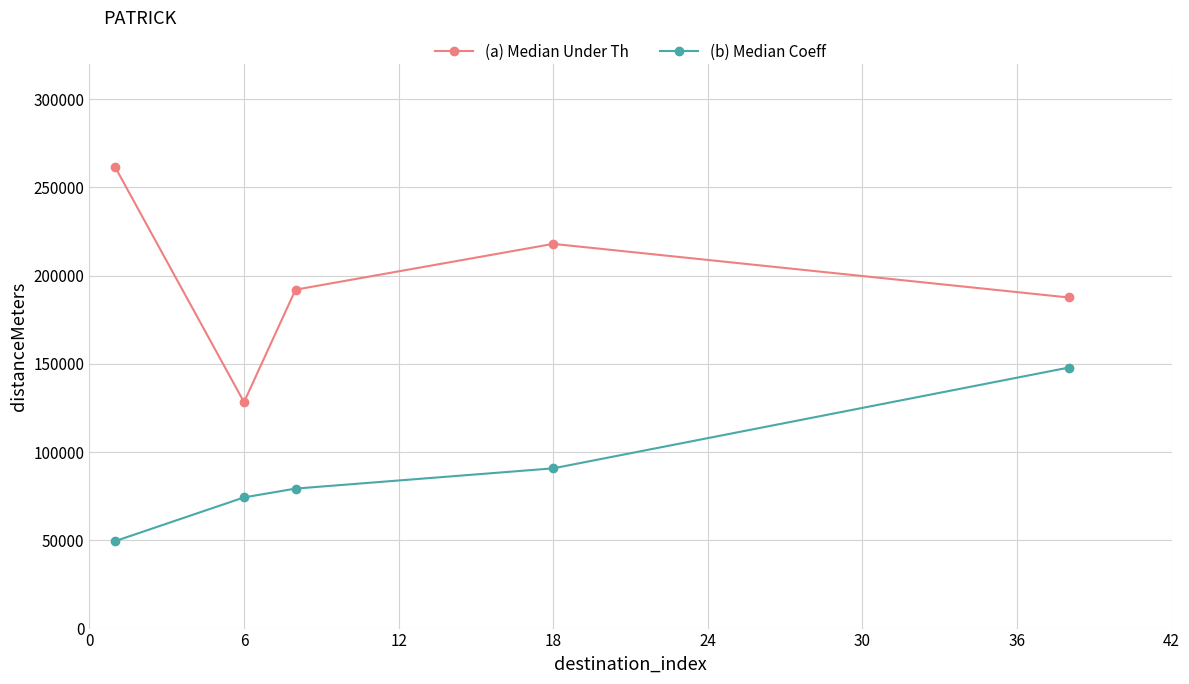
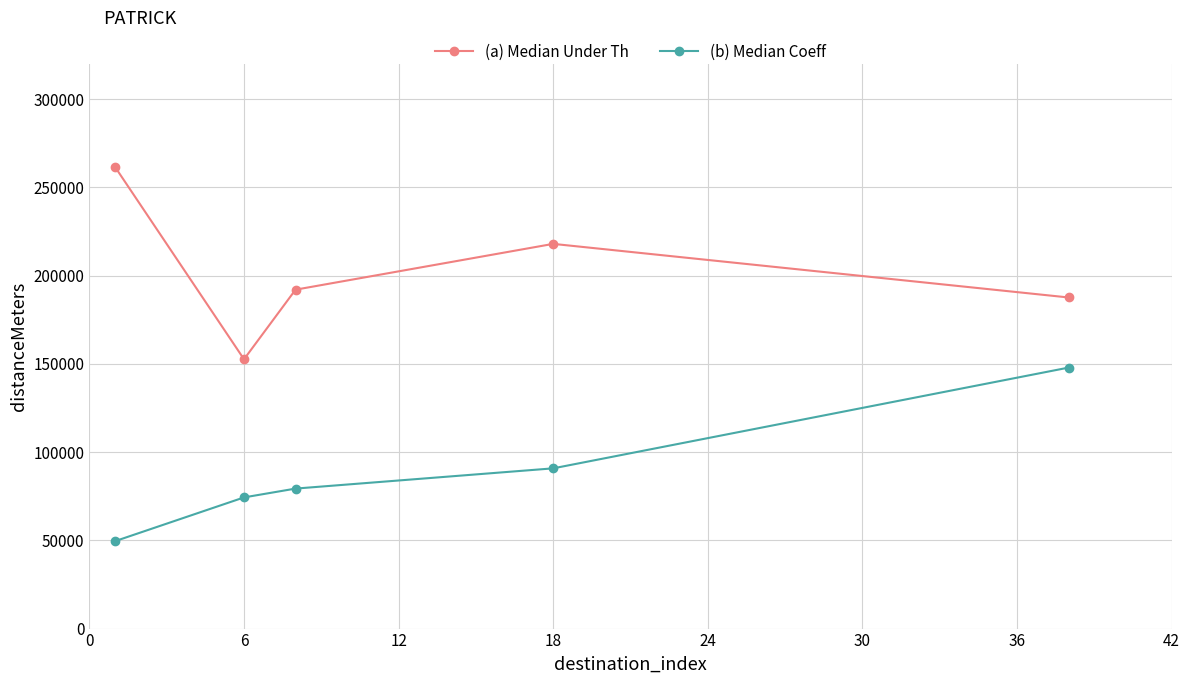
  {
    "(a) Median Under Th": {
-     "6": 128000,
+     "6": 153000,
      "18": 218000
    },
    "(b) Median Coeff": {
      "6": 74000,
      "18": 91000
    }
  }
